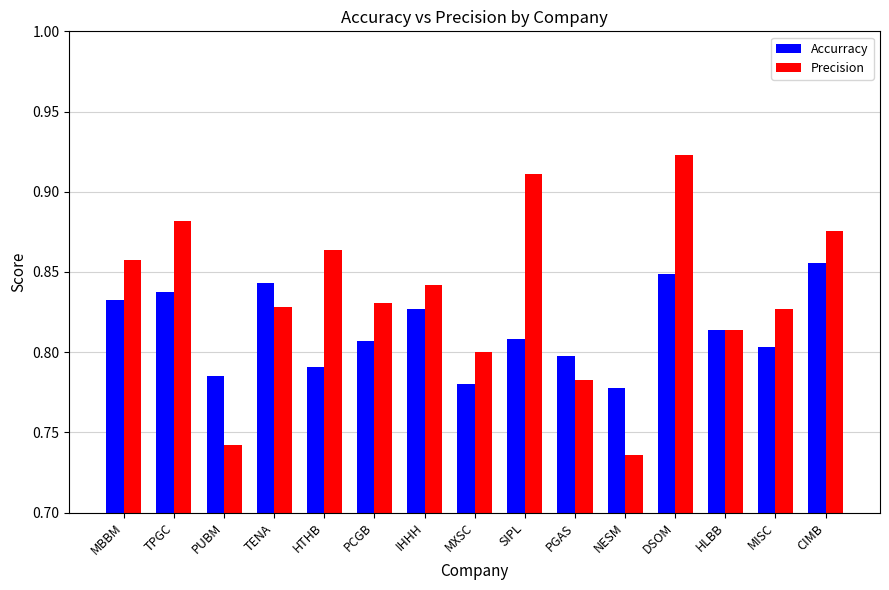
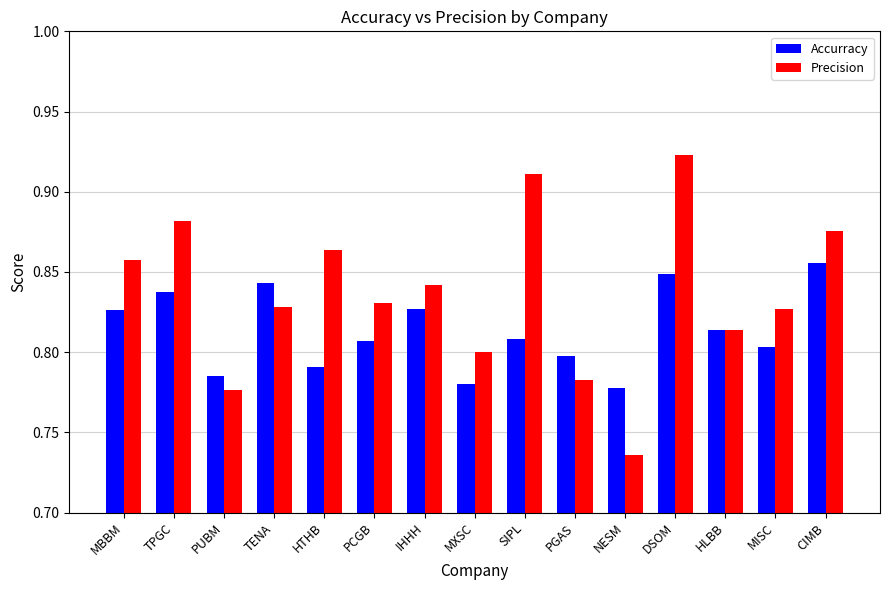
  {
    "Accurracy": {
-     "MBBM": 0.832,
+     "MBBM": 0.826,
      "TPGC": 0.837,
      "PUBM": 0.785,
      "TENA": 0.843,
      "HTHB": 0.791,
      "PCGB": 0.807,
      "IHHH": 0.827,
      "MXSC": 0.780,
      "SIPL": 0.808,
      "PGAS": 0.798,
      "NESM": 0.778,
      "DSOM": 0.849,
      "HLBB": 0.814,
      "MISC": 0.803,
      "CIMB": 0.855
    },
    "Precision": {
      "MBBM": 0.857,
      "TPGC": 0.882,
-     "PUBM": 0.742,
+     "PUBM": 0.776,
      "TENA": 0.828,
      "HTHB": 0.864,
      "PCGB": 0.831,
      "IHHH": 0.842,
      "MXSC": 0.800,
      "SIPL": 0.911,
      "PGAS": 0.783,
      "NESM": 0.736,
      "DSOM": 0.923,
      "HLBB": 0.814,
      "MISC": 0.827,
      "CIMB": 0.875
    }
  }
